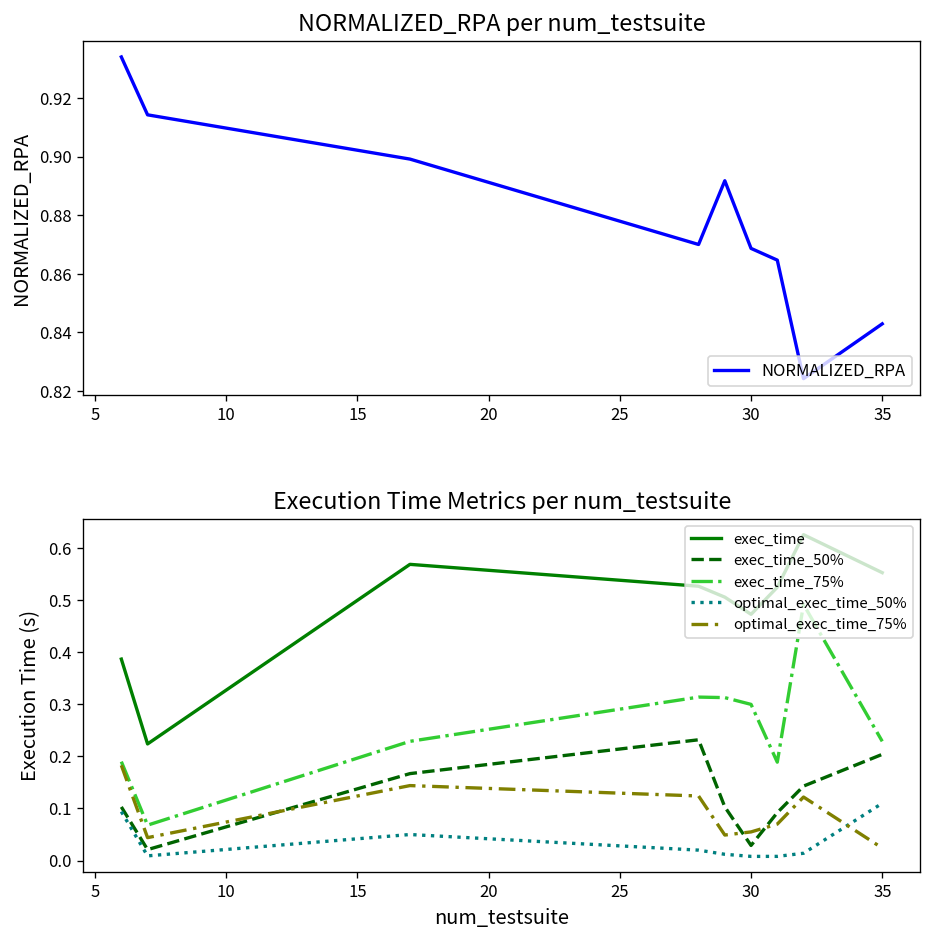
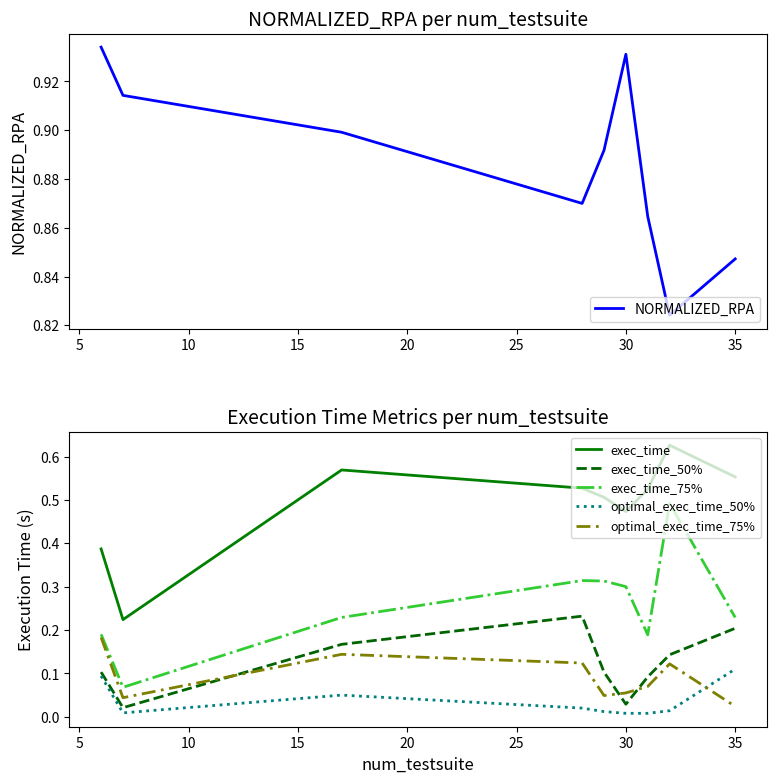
  {
    "NORMALIZED_RPA per num_testsuite": {
-     "30": 0.869,
-     "35": 0.843
+     "30": 0.931,
+     "35": 0.847
    },
    "Execution Time Metrics per num_testsuite": {
      "exec_time_75%": {
        "30": 0.30,
        "35": 0.23
      },
      "optimal_exec_time_50%": {
        "30": 0.01,
        "35": 0.11
      },
      "optimal_exec_time_75%": {
        "30": 0.06,
        "35": 0.02
      }
    }
  }
